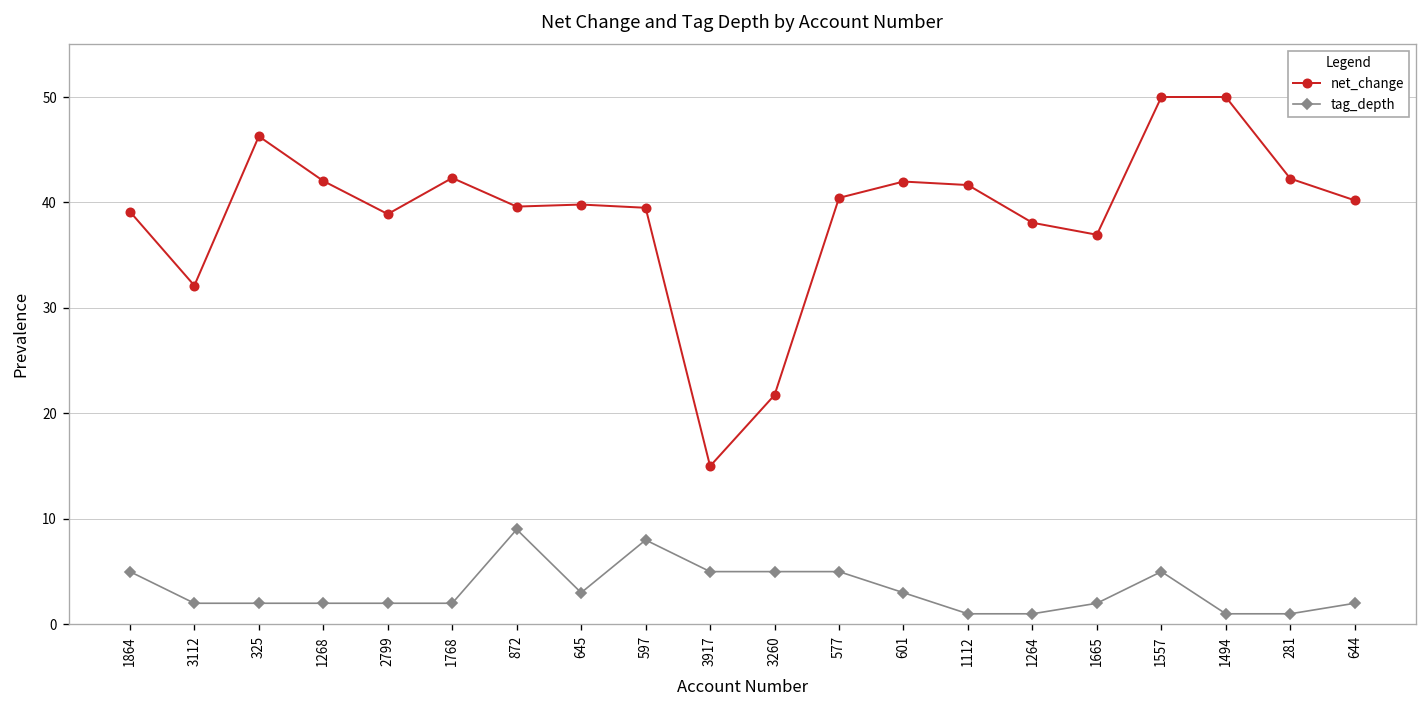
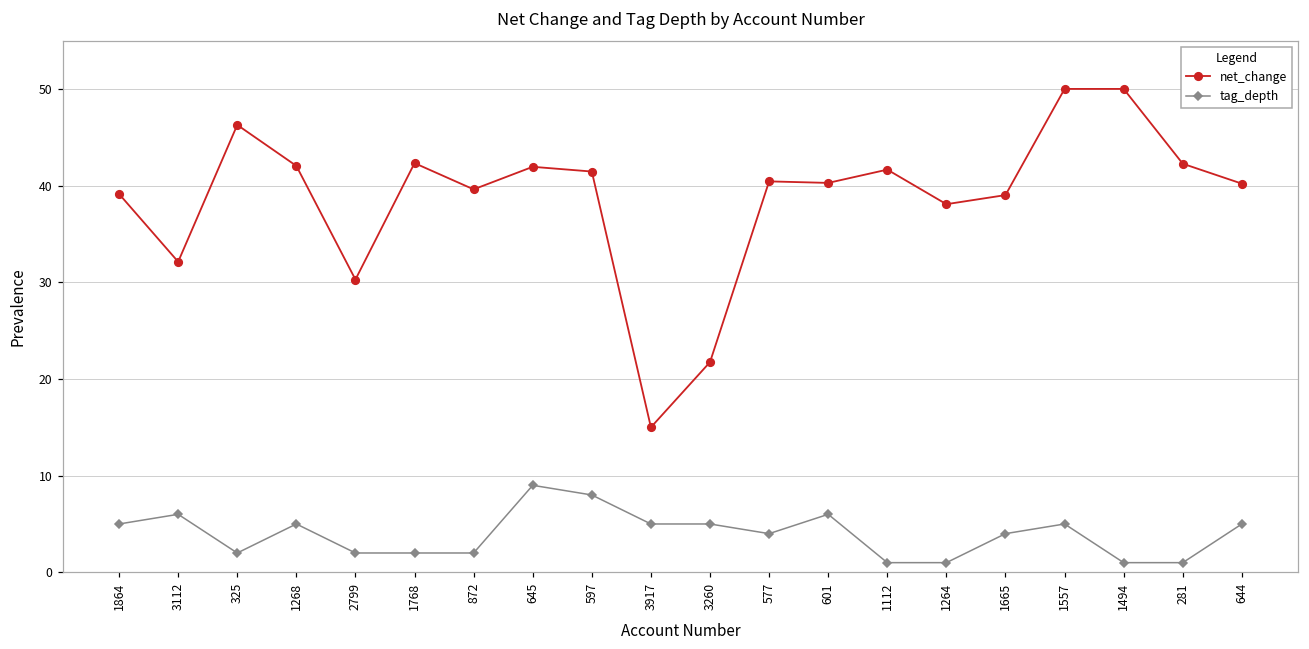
  {
    "net_change": {
      "1864": 39,
      "3112": 32,
      "325": 46,
      "1268": 42,
-     "2799": 39,
+     "2799": 30,
      "1768": 42,
      "872": 40,
-     "645": 40,
-     "597": 39,
+     "645": 42,
+     "597": 41,
      "3917": 15,
      "3260": 22,
      "577": 40,
-     "601": 42,
+     "601": 40,
      "1112": 42,
      "1264": 38,
-     "1665": 37,
+     "1665": 39,
      "1557": 50,
      "1494": 50,
      "281": 42,
      "644": 40
    },
    "tag_depth": {
      "1864": 5,
-     "3112": 2,
+     "3112": 6,
      "325": 2,
-     "1268": 2,
+     "1268": 5,
      "2799": 2,
      "1768": 2,
-     "872": 9,
-     "645": 3,
+     "872": 2,
+     "645": 9,
      "597": 8,
      "3917": 5,
      "3260": 5,
-     "577": 5,
-     "601": 3,
+     "577": 4,
+     "601": 6,
      "1112": 1,
      "1264": 1,
-     "1665": 2,
+     "1665": 4,
      "1557": 5,
      "1494": 1,
      "281": 1,
-     "644": 2
+     "644": 5
    }
  }
